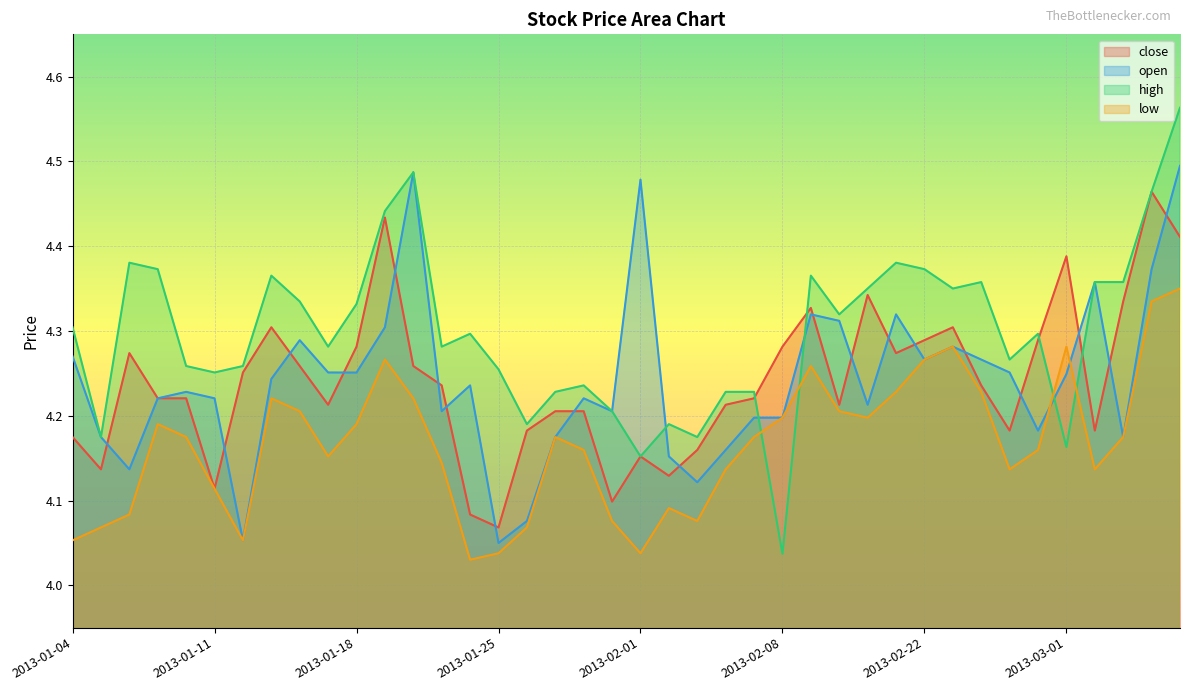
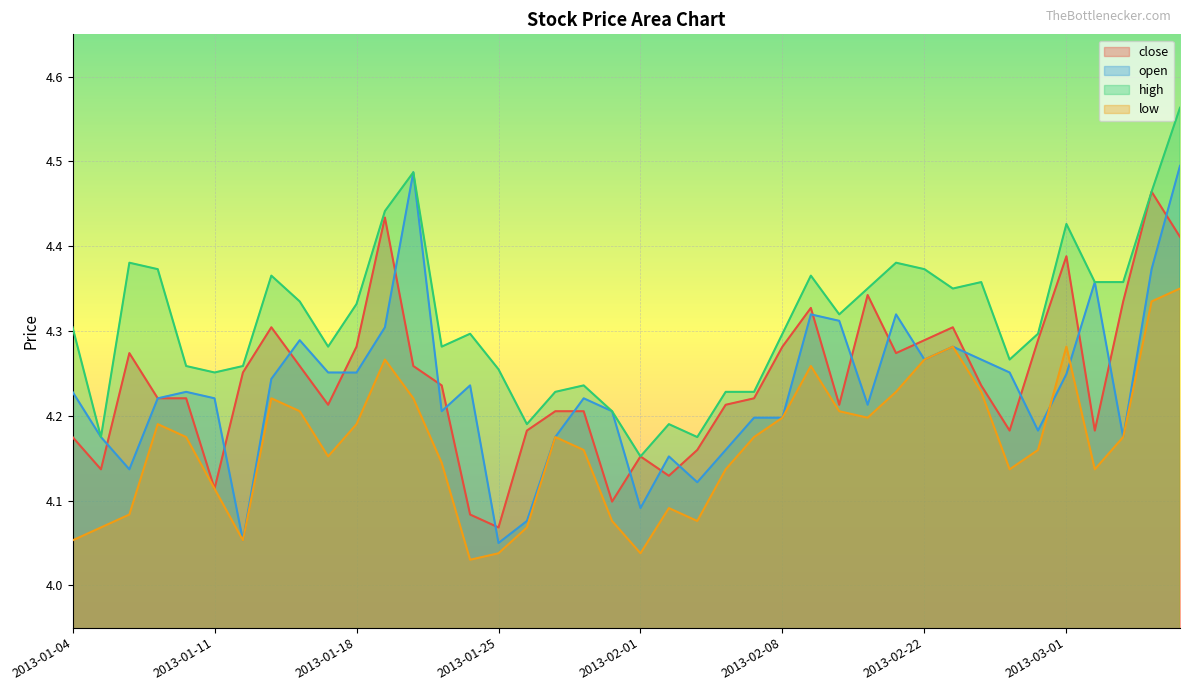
  {
    "open": {
-     "2013-01-04": 4.27,
+     "2013-01-04": 4.23,
      "2013-01-11": 4.22,
      "2013-01-18": 4.25,
      "2013-01-25": 4.05,
-     "2013-02-01": 4.48,
+     "2013-02-01": 4.09,
      "2013-03-01": 4.25
    },
    "high": {
      "2013-01-04": 4.30,
      "2013-01-11": 4.25,
      "2013-01-18": 4.33,
      "2013-01-25": 4.25,
-     "2013-02-08": 4.04,
+     "2013-02-08": 4.30,
      "2013-02-22": 4.37,
-     "2013-03-01": 4.16
+     "2013-03-01": 4.43
    }
  }
